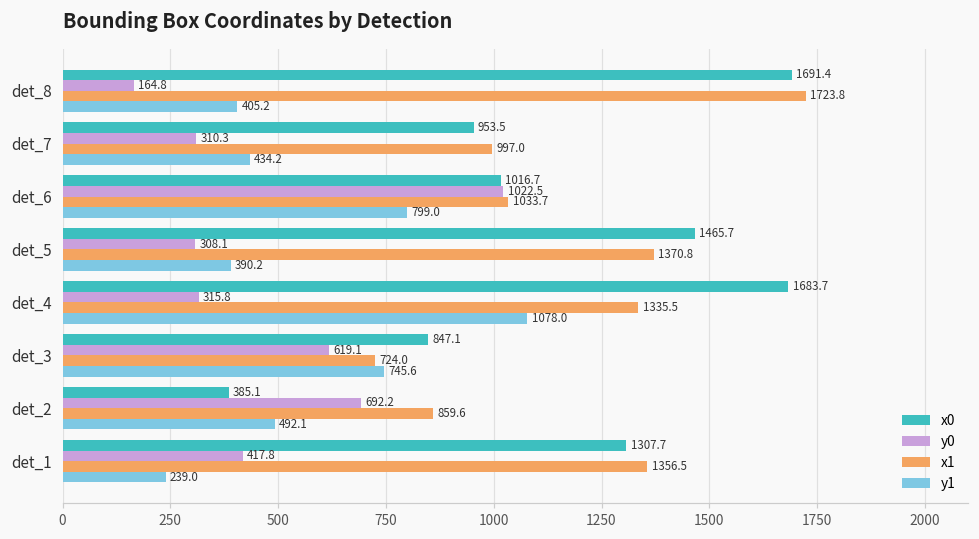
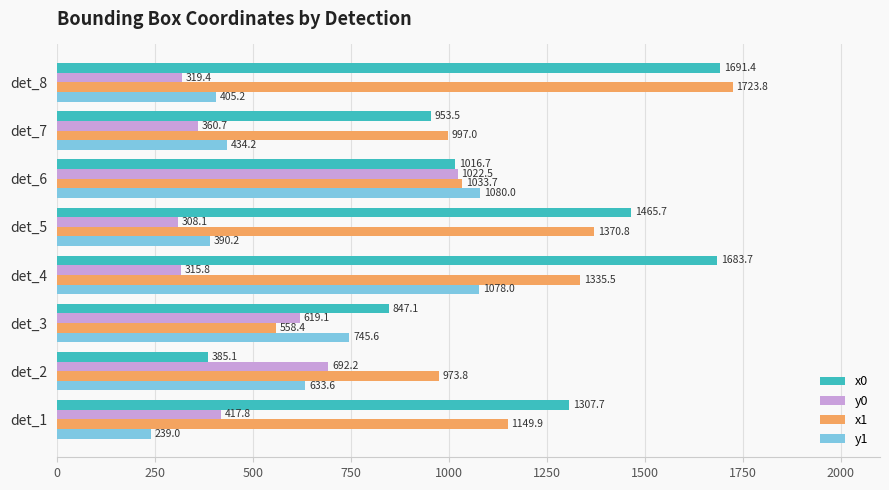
  {
    "x0": {
      "det_8": 1691.4,
      "det_7": 953.5,
      "det_6": 1016.7,
      "det_5": 1465.7,
      "det_4": 1683.7,
      "det_3": 847.1,
      "det_2": 385.1,
      "det_1": 1307.7
    },
    "y0": {
-     "det_8": 164.8,
-     "det_7": 310.3,
+     "det_8": 319.4,
+     "det_7": 360.7,
      "det_6": 1022.5,
      "det_5": 308.1,
      "det_4": 315.8,
      "det_3": 619.1,
      "det_2": 692.2,
      "det_1": 417.8
    },
    "x1": {
      "det_8": 1723.8,
      "det_7": 997.0,
      "det_6": 1033.7,
      "det_5": 1370.8,
      "det_4": 1335.5,
-     "det_3": 724.0,
-     "det_2": 859.6,
-     "det_1": 1356.5
+     "det_3": 558.4,
+     "det_2": 973.8,
+     "det_1": 1149.9
    },
    "y1": {
      "det_8": 405.2,
      "det_7": 434.2,
-     "det_6": 799.0,
+     "det_6": 1080.0,
      "det_5": 390.2,
      "det_4": 1078.0,
      "det_3": 745.6,
-     "det_2": 492.1,
+     "det_2": 633.6,
      "det_1": 239.0
    }
  }
